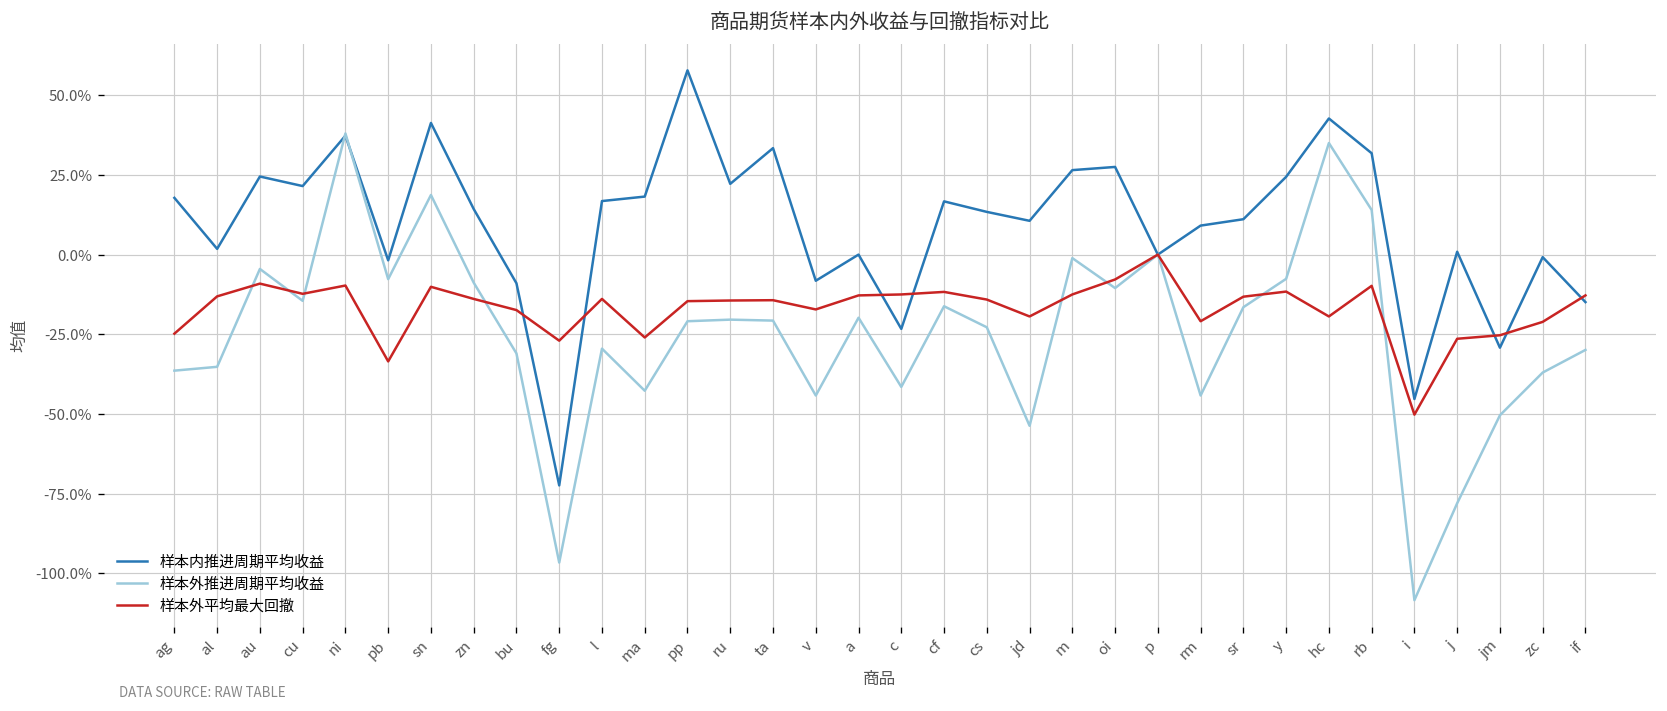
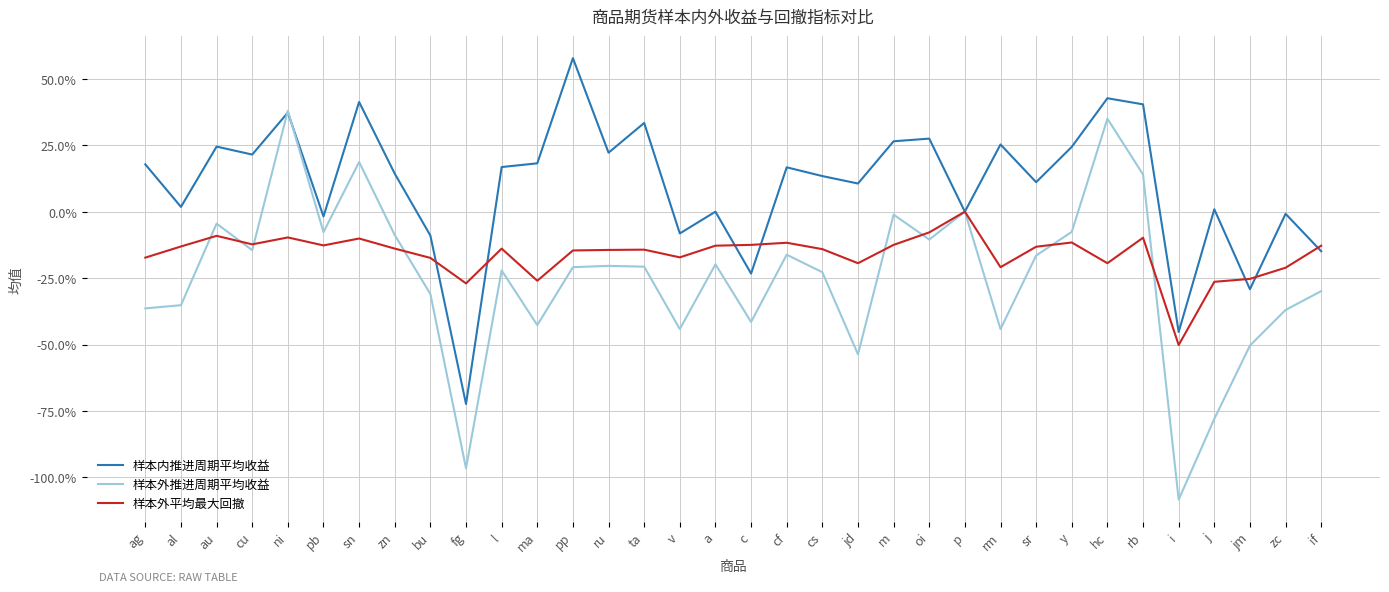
  {
    "样本内推进周期平均收益": {
      "ag": "18%",
      "al": "2%",
      "au": "25%",
      "cu": "22%",
      "pb": "-2%",
      "sn": "41%",
      "zn": "14%",
      "bu": "-9%",
      "fg": "-72%",
      "l": "17%",
      "ma": "18%",
      "pp": "58%",
      "ru": "22%",
      "ta": "33%",
      "v": "-8%",
      "a": "0%",
      "c": "-23%",
      "cf": "17%",
      "cs": "13%",
      "jd": "11%",
      "m": "27%",
      "oi": "28%",
-     "rm": "9%",
+     "rm": "25%",
      "sr": "11%",
      "y": "24%",
      "hc": "43%",
-     "rb": "32%",
+     "rb": "40%",
      "i": "-45%",
      "j": "1%",
      "jm": "-29%",
      "zc": "-1%",
      "if": "-15%"
    },
    "样本外推进周期平均收益": {
      "ag": "-36%",
      "al": "-35%",
      "au": "-5%",
      "cu": "-14%",
      "pb": "-8%",
      "sn": "19%",
      "zn": "-9%",
      "bu": "-31%",
      "fg": "-97%",
-     "l": "-30%",
+     "l": "-22%",
      "ma": "-43%",
      "pp": "-21%",
      "ru": "-20%",
      "ta": "-21%",
      "v": "-44%",
      "a": "-20%",
      "c": "-42%",
      "cf": "-16%",
      "cs": "-23%",
      "jd": "-54%",
      "m": "-1%",
      "oi": "-11%",
      "rm": "-44%",
      "sr": "-17%",
      "y": "-8%",
      "hc": "35%",
      "rb": "14%",
      "i": "-108%",
      "j": "-78%",
      "jm": "-50%",
      "zc": "-37%",
      "if": "-30%"
    },
    "样本外平均最大回撤": {
-     "ag": "-25%",
+     "ag": "-17%",
      "al": "-13%",
      "au": "-9%",
      "cu": "-12%",
      "ni": "-10%",
-     "pb": "-34%",
+     "pb": "-13%",
      "sn": "-10%",
      "zn": "-14%",
      "bu": "-17%",
      "fg": "-27%",
      "l": "-14%",
      "ma": "-26%",
      "pp": "-15%",
      "ru": "-14%",
      "ta": "-14%",
      "v": "-17%",
      "a": "-13%",
      "c": "-13%",
      "cf": "-12%",
      "cs": "-14%",
      "jd": "-19%",
      "m": "-13%",
      "oi": "-8%",
      "rm": "-21%",
      "sr": "-13%",
      "y": "-12%",
      "hc": "-19%",
      "rb": "-10%",
      "i": "-50%",
      "j": "-26%",
      "jm": "-25%",
      "zc": "-21%",
      "if": "-13%"
    }
  }
